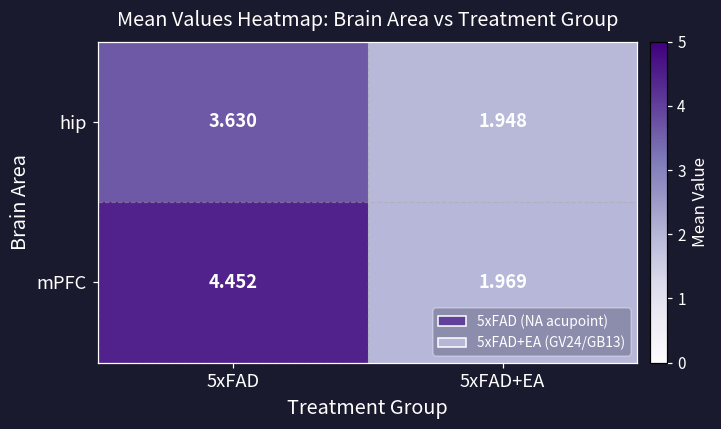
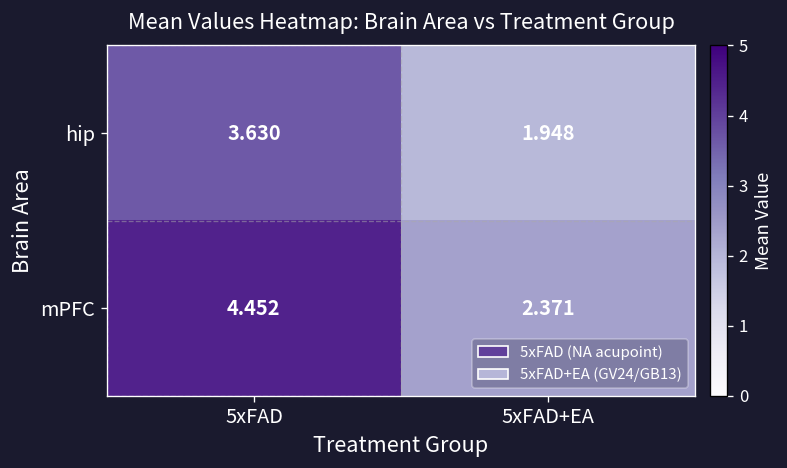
  {
    "hip": {
      "5xFAD": 3.630,
      "5xFAD+EA": 1.948
    },
    "mPFC": {
      "5xFAD": 4.452,
-     "5xFAD+EA": 1.969
+     "5xFAD+EA": 2.371
    }
  }
